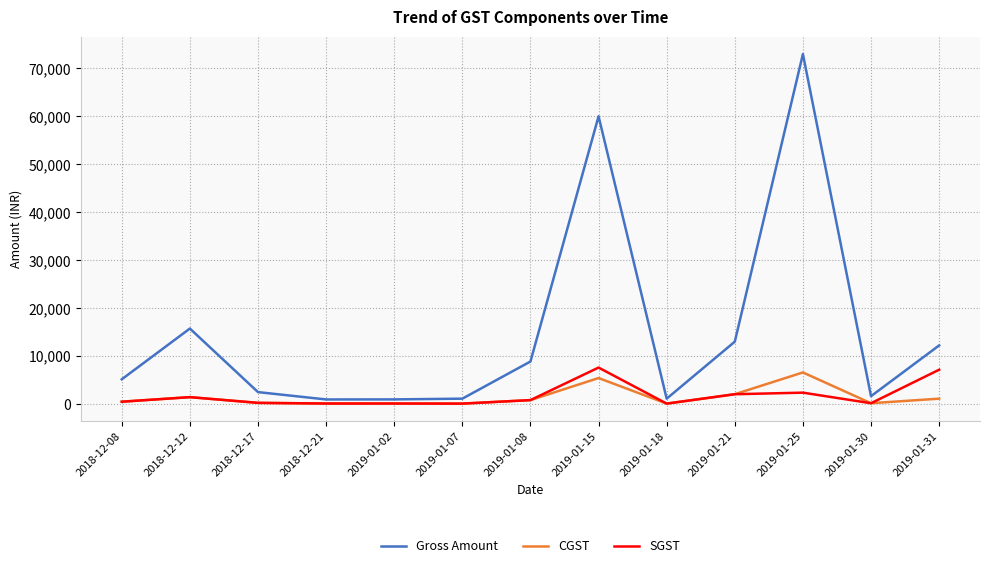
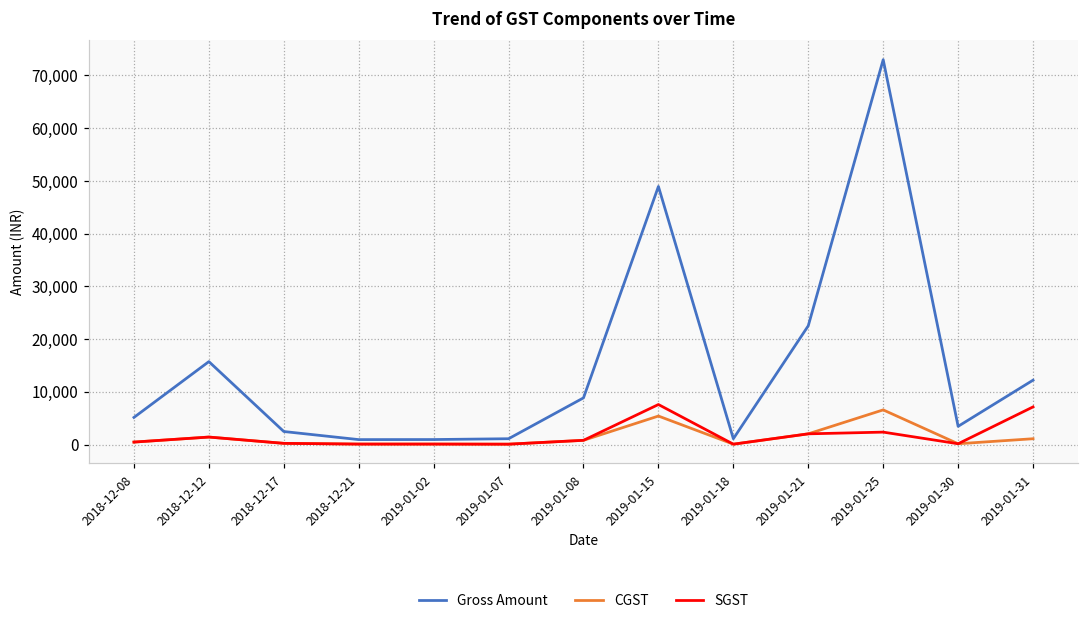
  {
    "Gross Amount": {
      "2018-12-08": "5,000",
      "2018-12-12": "16,000",
      "2018-12-17": "2,000",
      "2018-12-21": "1,000",
      "2019-01-02": "1,000",
      "2019-01-07": "1,000",
      "2019-01-08": "9,000",
-     "2019-01-15": "60,000",
+     "2019-01-15": "49,000",
      "2019-01-18": "1,000",
-     "2019-01-21": "13,000",
+     "2019-01-21": "23,000",
      "2019-01-25": "73,000",
-     "2019-01-30": "2,000",
+     "2019-01-30": "3,000",
      "2019-01-31": "12,000"
    },
    "CGST": {
      "2019-01-15": "5,000",
      "2019-01-25": "7,000",
      "2019-01-31": "1,000"
    },
    "SGST": {
      "2019-01-15": "8,000",
      "2019-01-25": "2,000",
      "2019-01-31": "7,000"
    }
  }
